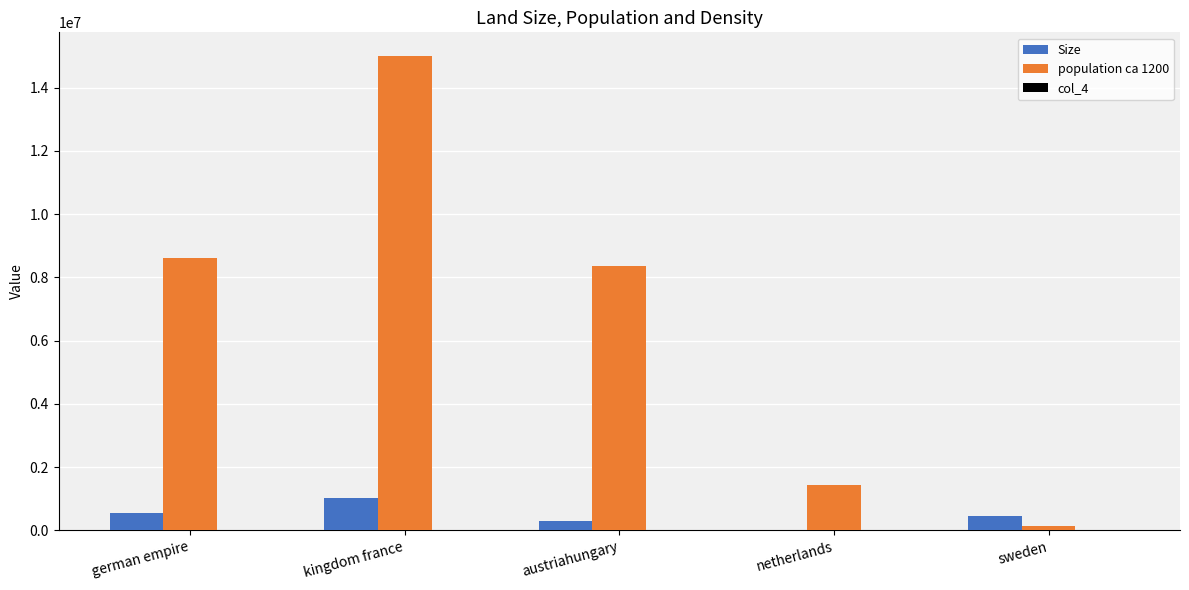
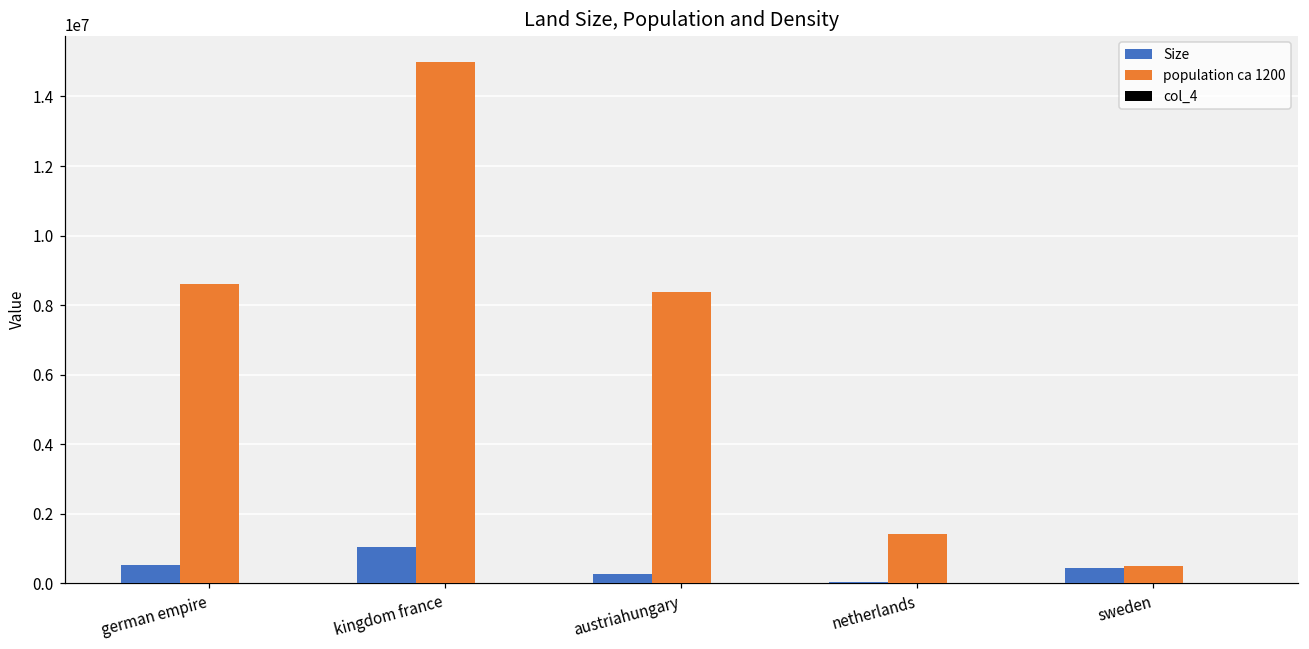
  {
    "Size": {
      "german empire": 500000,
      "kingdom france": 1000000,
      "austriahungary": 300000,
      "sweden": 500000
    },
    "population ca 1200": {
      "german empire": 8600000,
      "kingdom france": 15000000,
      "austriahungary": 8400000,
      "netherlands": 1400000,
-     "sweden": 100000
+     "sweden": 500000
    }
  }
